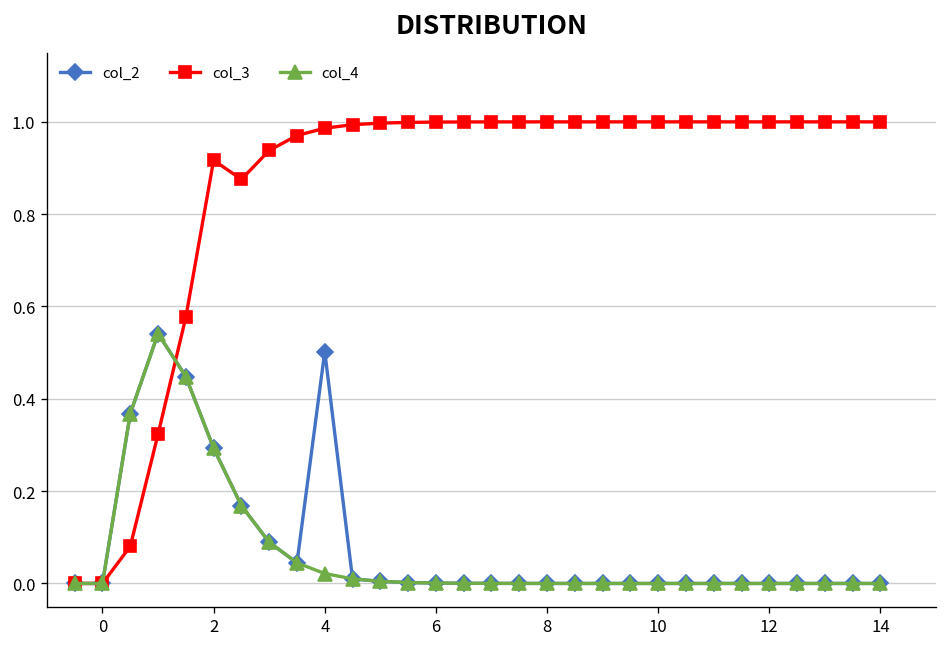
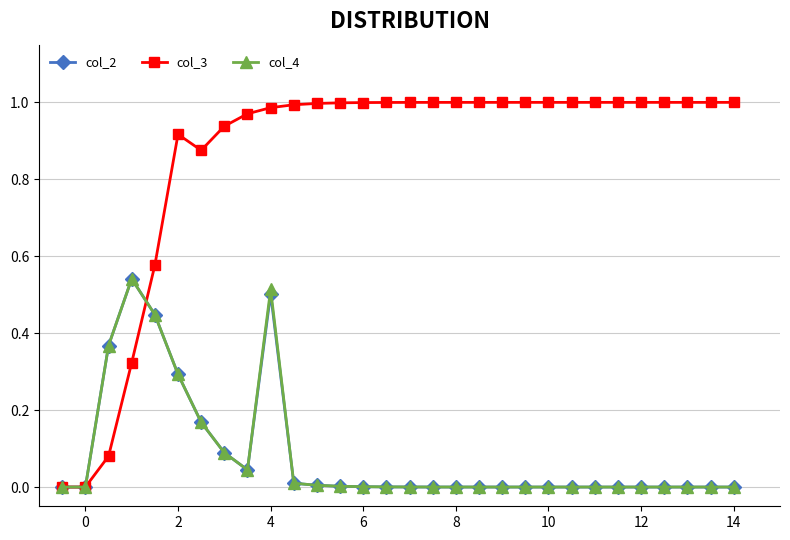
  {
    "col_2": {
      "4": 0.50
    },
    "col_3": {
      "2": 0.92,
      "4": 0.99,
      "6": 1.00,
      "8": 1.00,
      "10": 1.00,
      "12": 1.00,
      "14": 1.00
    },
    "col_4": {
-     "4": 0.02
+     "4": 0.51
    }
  }
